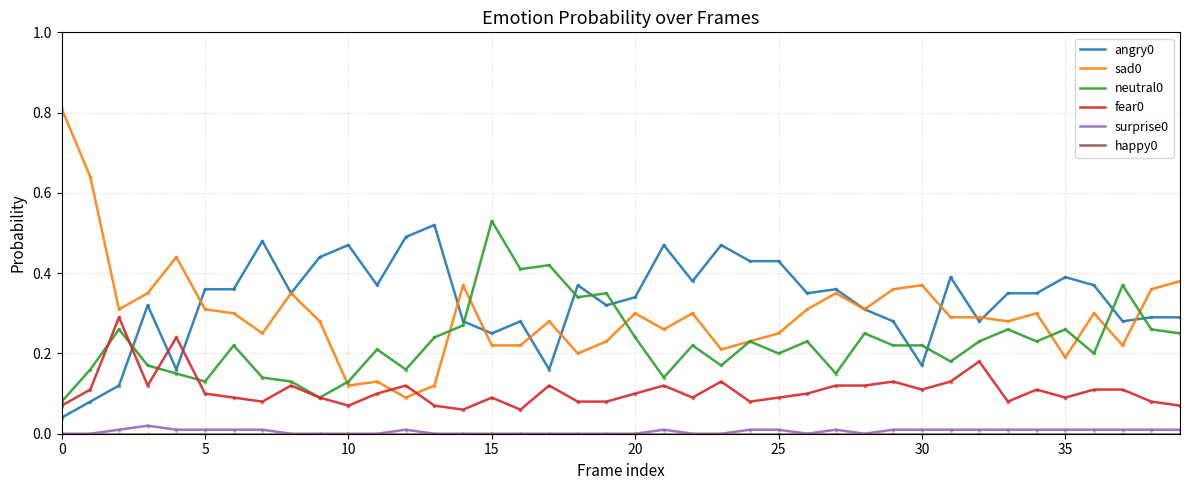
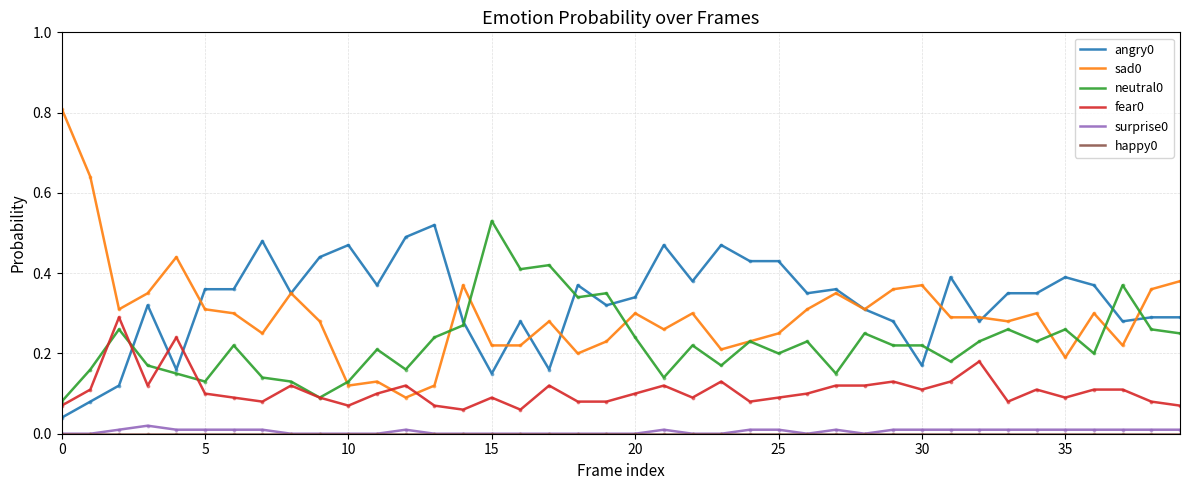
  {
    "angry0": {
      "0": 0.04,
      "5": 0.36,
      "10": 0.47,
-     "15": 0.25,
+     "15": 0.15,
      "20": 0.34,
      "25": 0.43,
      "30": 0.17,
      "35": 0.39
    },
    "sad0": {
      "0": 0.81,
      "5": 0.31,
      "10": 0.12,
      "15": 0.22,
      "20": 0.30,
      "25": 0.25,
      "30": 0.37,
      "35": 0.19
    },
    "neutral0": {
      "0": 0.08,
      "5": 0.13,
      "10": 0.13,
      "15": 0.53,
      "20": 0.24,
      "25": 0.20,
      "30": 0.22,
      "35": 0.26
    },
    "fear0": {
      "0": 0.07,
      "5": 0.10,
      "10": 0.07,
      "15": 0.09,
      "20": 0.10,
      "25": 0.09,
      "30": 0.11,
      "35": 0.09
    },
    "surprise0": {
      "5": 0.01,
      "25": 0.01,
      "30": 0.01,
      "35": 0.01
    },
    "happy0": {
      "5": 0.00,
      "25": 0.00,
      "30": 0.00,
      "35": 0.00
    }
  }
